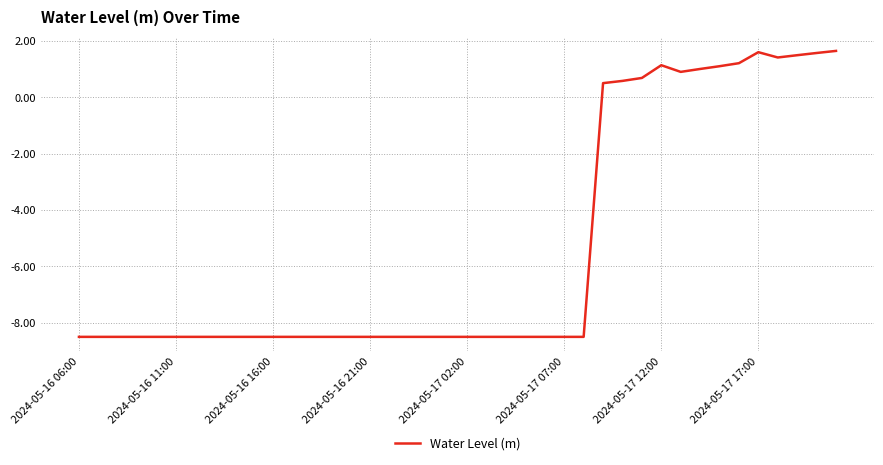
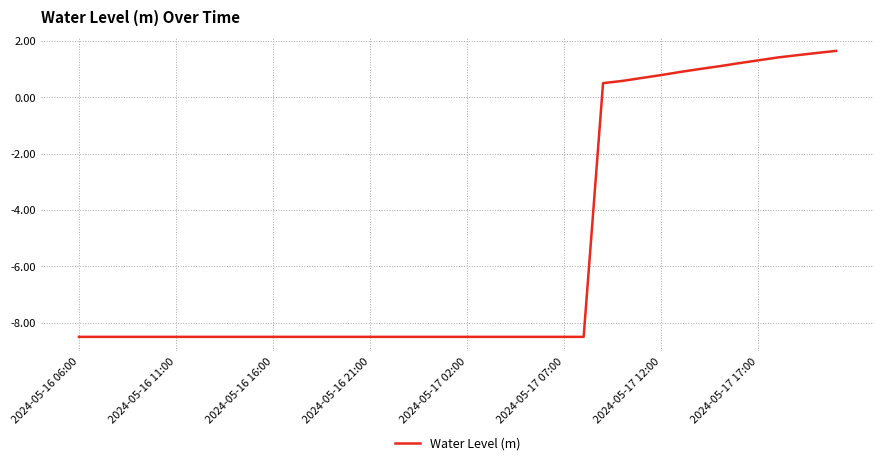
  {
    "2024-05-16 06:00": -8.5,
    "2024-05-16 11:00": -8.5,
    "2024-05-16 16:00": -8.5,
    "2024-05-16 21:00": -8.5,
    "2024-05-17 02:00": -8.5,
    "2024-05-17 07:00": -8.5,
-   "2024-05-17 12:00": 1.1,
-   "2024-05-17 17:00": 1.6
+   "2024-05-17 12:00": 0.8,
+   "2024-05-17 17:00": 1.3
  }
